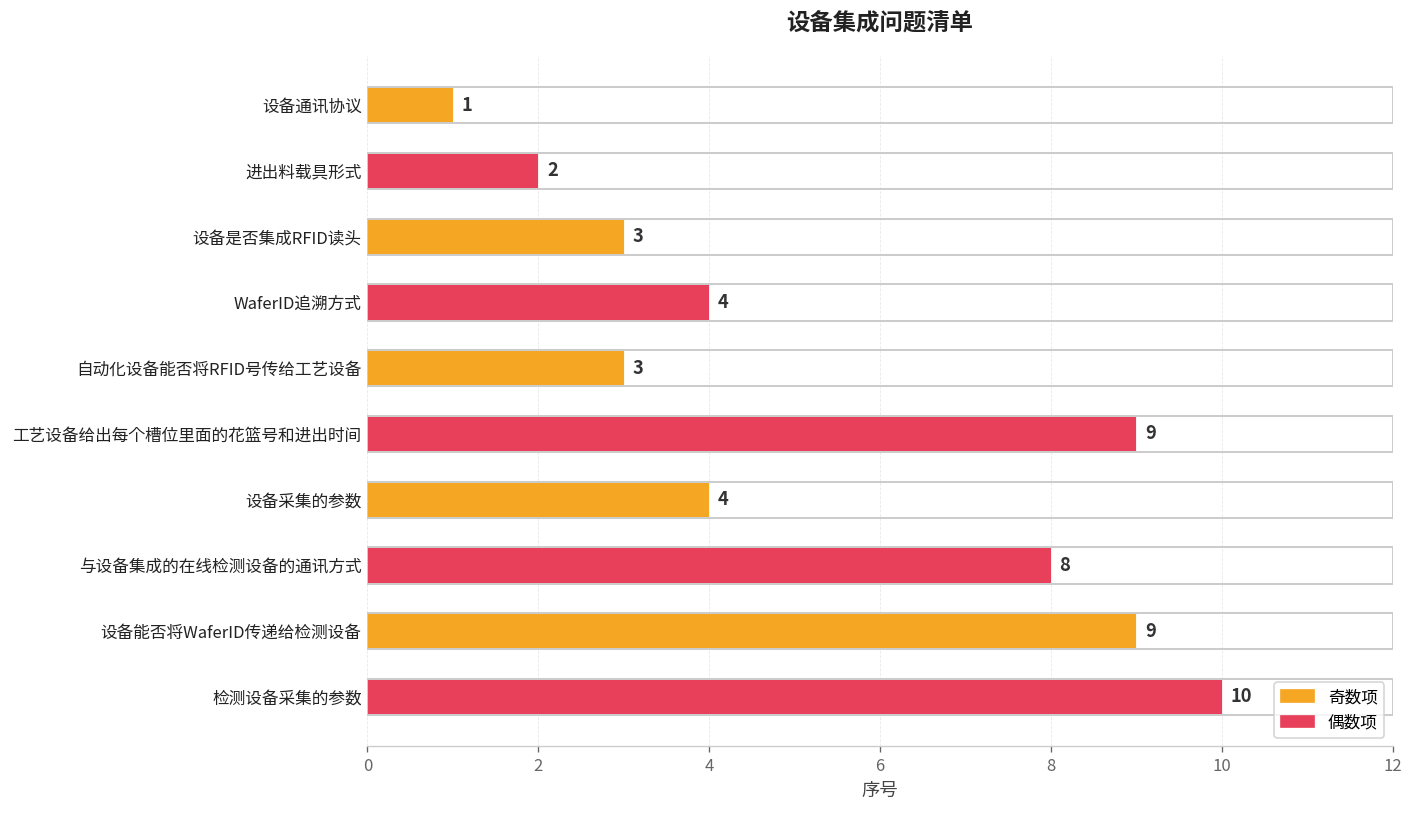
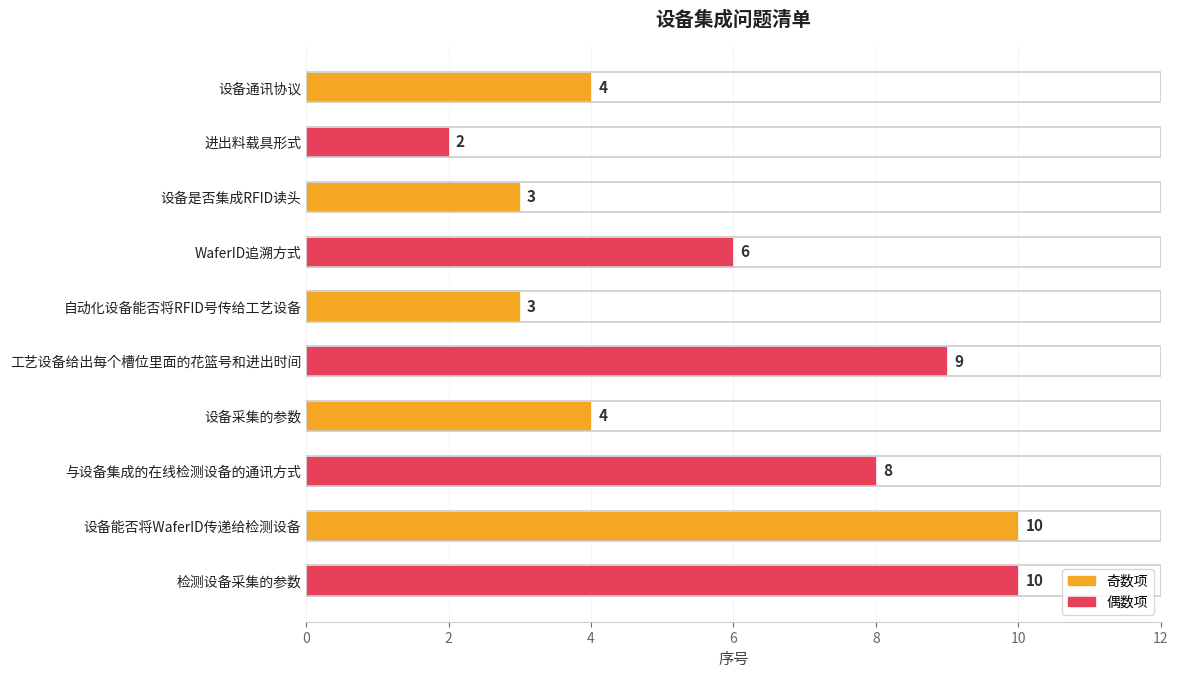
  {
-   "设备通讯协议": 1,
+   "设备通讯协议": 4,
    "进出料载具形式": 2,
    "设备是否集成RFID读头": 3,
-   "WaferID追溯方式": 4,
+   "WaferID追溯方式": 6,
    "自动化设备能否将RFID号传给工艺设备": 3,
    "工艺设备给出每个槽位里面的花篮号和进出时间": 9,
    "设备采集的参数": 4,
    "与设备集成的在线检测设备的通讯方式": 8,
-   "设备能否将WaferID传递给检测设备": 9,
+   "设备能否将WaferID传递给检测设备": 10,
    "检测设备采集的参数": 10
  }
